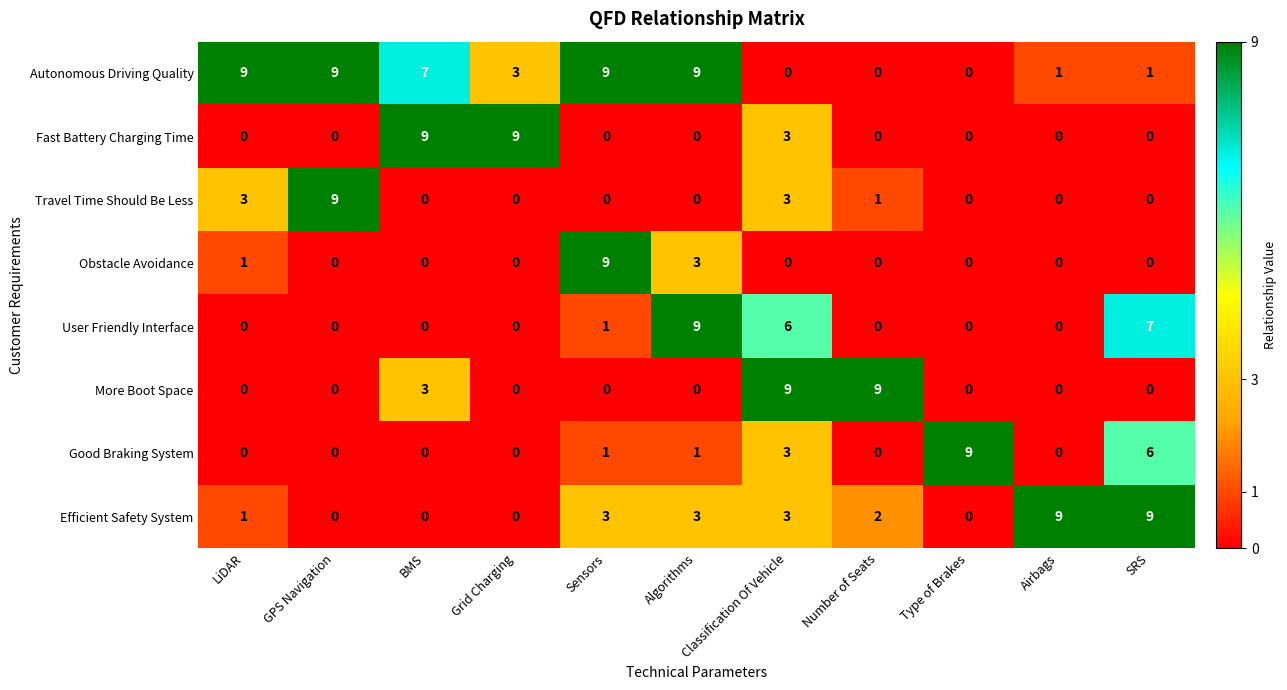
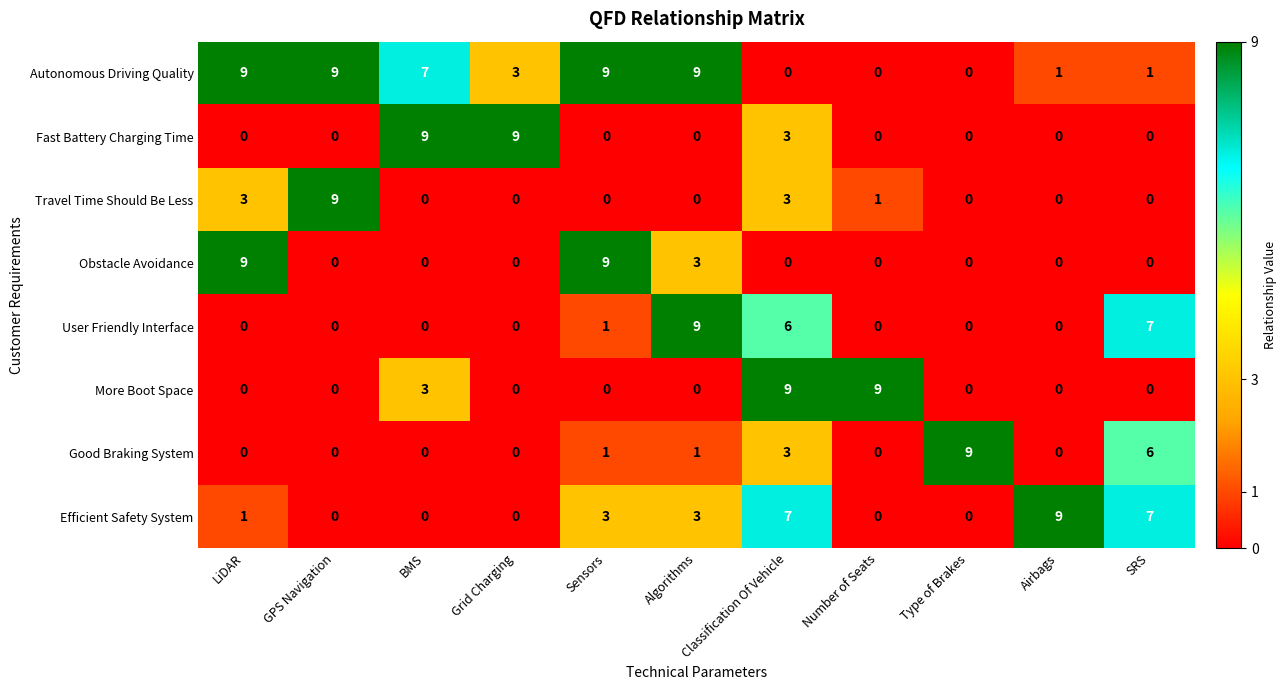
  {
    "Autonomous Driving Quality": {
      "LiDAR": 9,
      "GPS Navigation": 9,
      "BMS": 7,
      "Grid Charging": 3,
      "Sensors": 9,
      "Algorithms": 9,
      "Classification Of Vehicle": 0,
      "Number of Seats": 0,
      "Type of Brakes": 0,
      "Airbags": 1,
      "SRS": 1
    },
    "Fast Battery Charging Time": {
      "LiDAR": 0,
      "GPS Navigation": 0,
      "BMS": 9,
      "Grid Charging": 9,
      "Sensors": 0,
      "Algorithms": 0,
      "Classification Of Vehicle": 3,
      "Number of Seats": 0,
      "Type of Brakes": 0,
      "Airbags": 0,
      "SRS": 0
    },
    "Travel Time Should Be Less": {
      "LiDAR": 3,
      "GPS Navigation": 9,
      "BMS": 0,
      "Grid Charging": 0,
      "Sensors": 0,
      "Algorithms": 0,
      "Classification Of Vehicle": 3,
      "Number of Seats": 1,
      "Type of Brakes": 0,
      "Airbags": 0,
      "SRS": 0
    },
    "Obstacle Avoidance": {
-     "LiDAR": 1,
+     "LiDAR": 9,
      "GPS Navigation": 0,
      "BMS": 0,
      "Grid Charging": 0,
      "Sensors": 9,
      "Algorithms": 3,
      "Classification Of Vehicle": 0,
      "Number of Seats": 0,
      "Type of Brakes": 0,
      "Airbags": 0,
      "SRS": 0
    },
    "User Friendly Interface": {
      "LiDAR": 0,
      "GPS Navigation": 0,
      "BMS": 0,
      "Grid Charging": 0,
      "Sensors": 1,
      "Algorithms": 9,
      "Classification Of Vehicle": 6,
      "Number of Seats": 0,
      "Type of Brakes": 0,
      "Airbags": 0,
      "SRS": 7
    },
    "More Boot Space": {
      "LiDAR": 0,
      "GPS Navigation": 0,
      "BMS": 3,
      "Grid Charging": 0,
      "Sensors": 0,
      "Algorithms": 0,
      "Classification Of Vehicle": 9,
      "Number of Seats": 9,
      "Type of Brakes": 0,
      "Airbags": 0,
      "SRS": 0
    },
    "Good Braking System": {
      "LiDAR": 0,
      "GPS Navigation": 0,
      "BMS": 0,
      "Grid Charging": 0,
      "Sensors": 1,
      "Algorithms": 1,
      "Classification Of Vehicle": 3,
      "Number of Seats": 0,
      "Type of Brakes": 9,
      "Airbags": 0,
      "SRS": 6
    },
    "Efficient Safety System": {
      "LiDAR": 1,
      "GPS Navigation": 0,
      "BMS": 0,
      "Grid Charging": 0,
      "Sensors": 3,
      "Algorithms": 3,
-     "Classification Of Vehicle": 3,
-     "Number of Seats": 2,
+     "Classification Of Vehicle": 7,
+     "Number of Seats": 0,
      "Type of Brakes": 0,
      "Airbags": 9,
-     "SRS": 9
+     "SRS": 7
    }
  }
